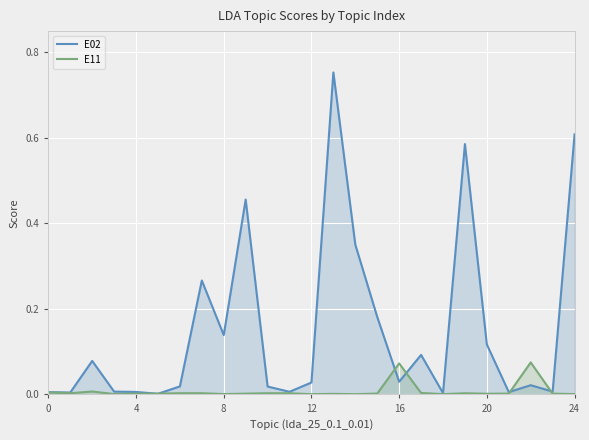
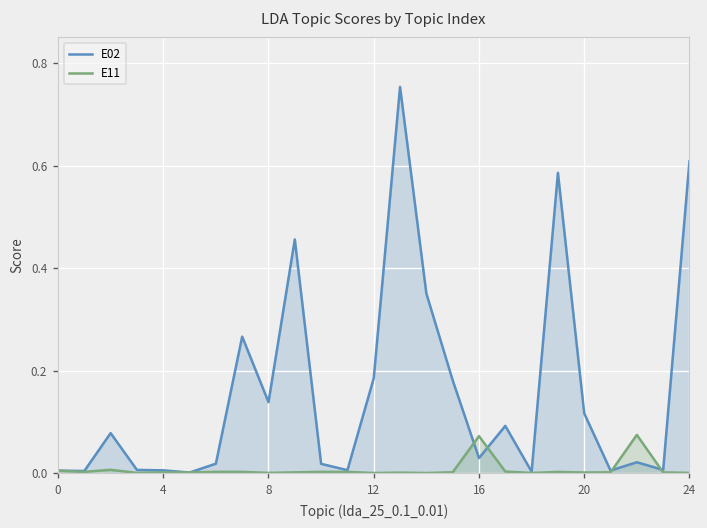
  {
    "E02": {
      "8": 0.14,
-     "12": 0.03,
+     "12": 0.19,
      "16": 0.03,
      "20": 0.12,
      "24": 0.61
    },
    "E11": {
      "8": 0.00,
      "12": 0.00,
      "16": 0.07,
      "20": 0.00,
      "24": 0.00
    }
  }
